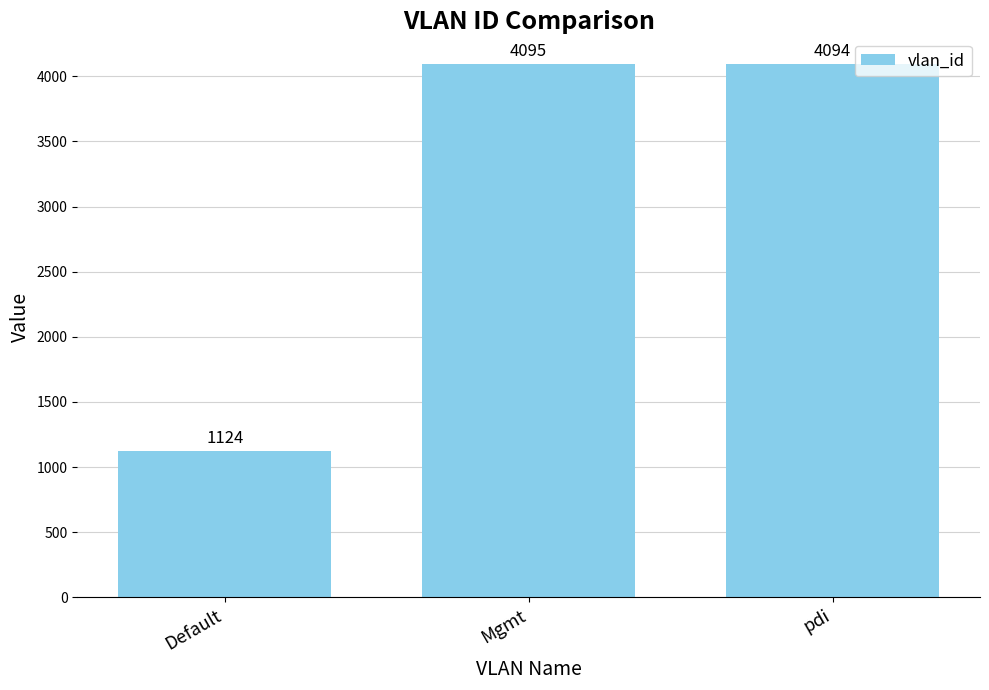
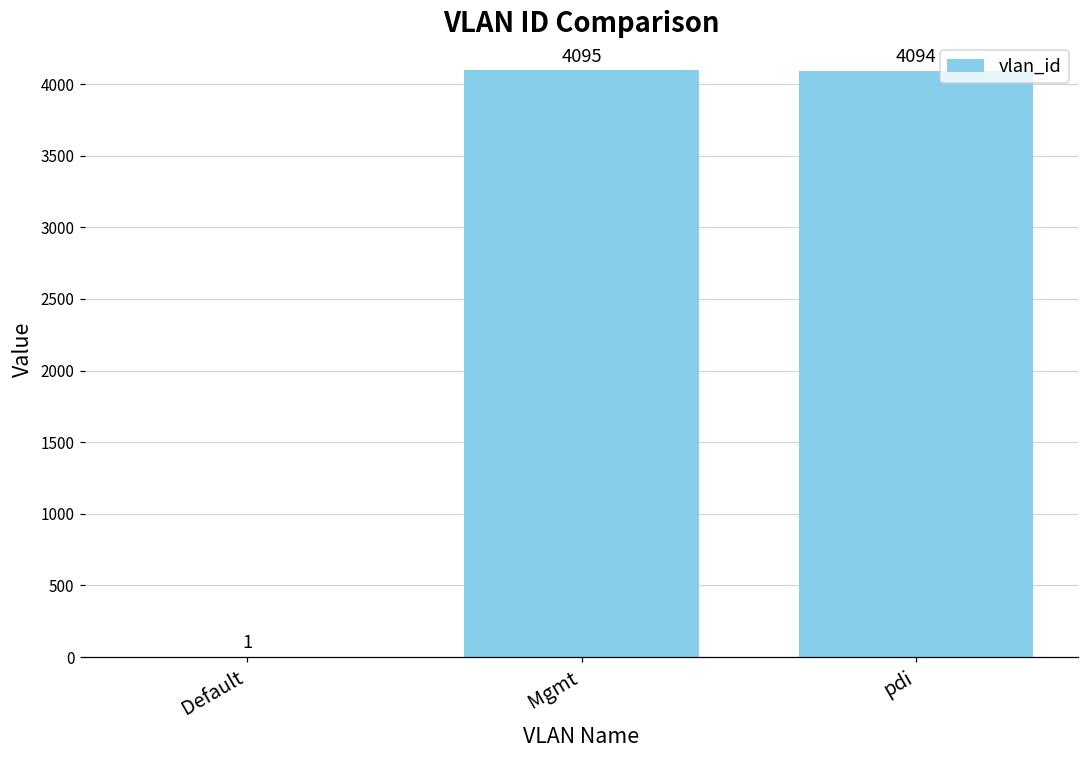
  {
-   "Default": 1124,
+   "Default": 1,
    "Mgmt": 4095,
    "pdi": 4094
  }
